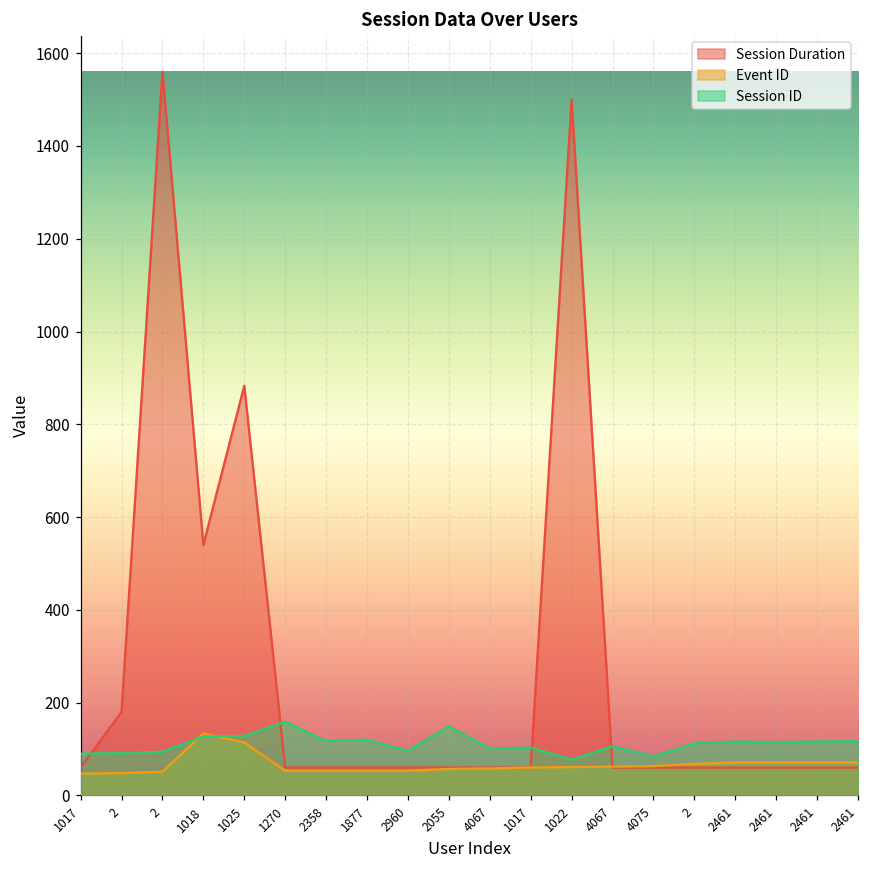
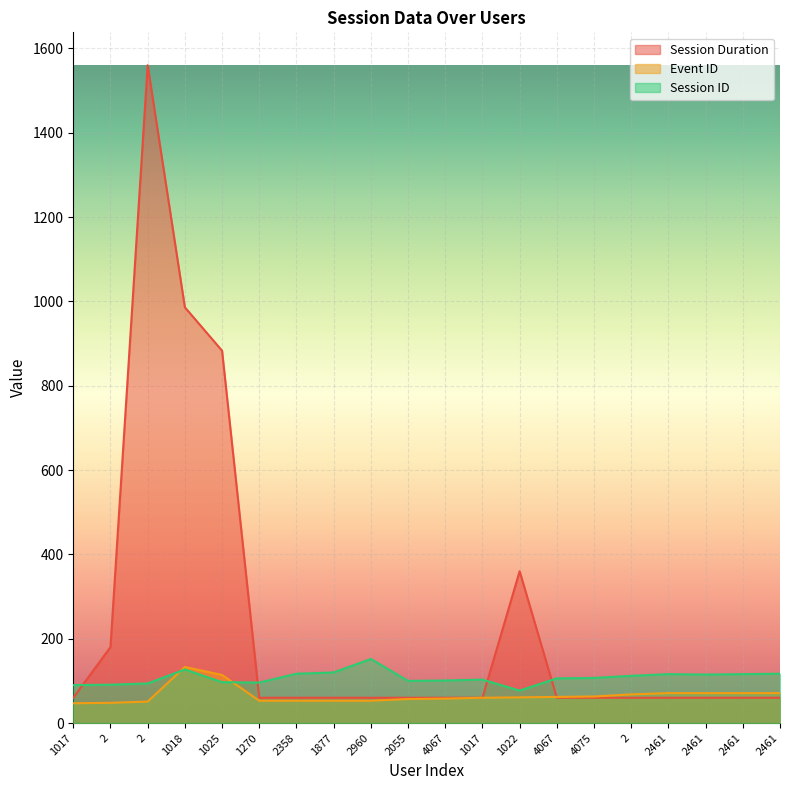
  {
    "Session Duration": {
-     "1018": 540,
+     "1018": 990,
      "1025": 880,
      "1270": 60,
      "2358": 60,
      "1877": 60,
      "2960": 60,
-     "1022": 1500
+     "1022": 360
    },
    "Event ID": {
      "1025": 110,
      "1270": 50,
      "2358": 50,
      "1877": 50,
      "2960": 50,
      "1022": 60
    },
    "Session ID": {
-     "1025": 130,
-     "1270": 160,
+     "1025": 100,
+     "1270": 100,
      "2358": 120,
      "1877": 120,
-     "2960": 100,
-     "2055": 150,
+     "2960": 150,
+     "2055": 100,
      "1022": 80,
-     "4075": 80
+     "4075": 110
    }
  }
